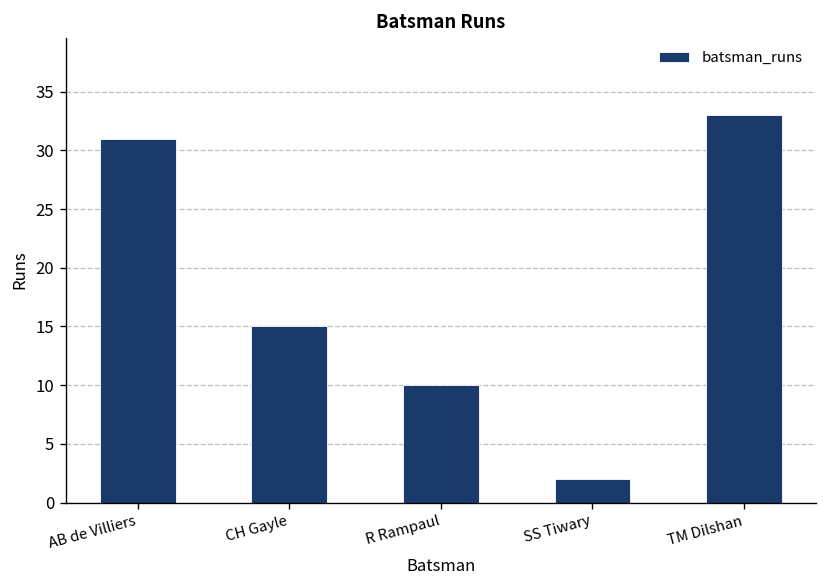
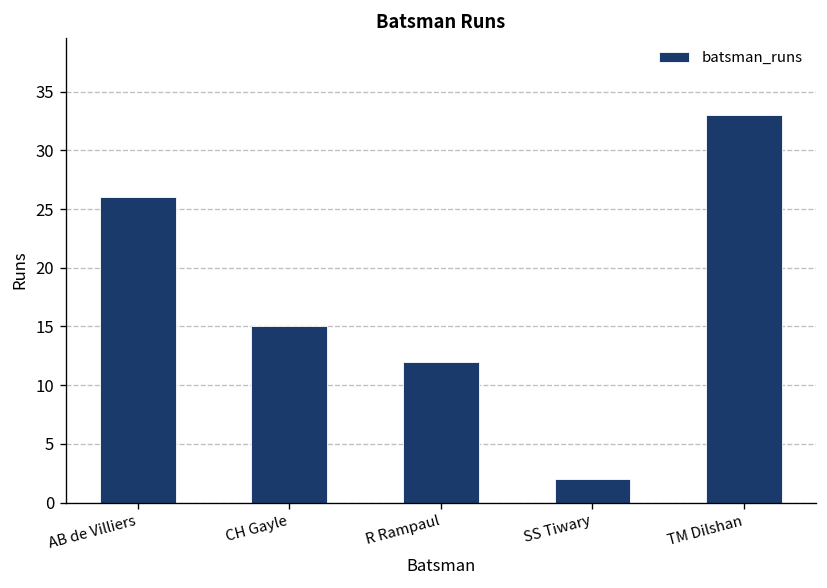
  {
-   "AB de Villiers": 31,
+   "AB de Villiers": 26,
    "CH Gayle": 15,
-   "R Rampaul": 10,
+   "R Rampaul": 12,
    "SS Tiwary": 2,
    "TM Dilshan": 33
  }
